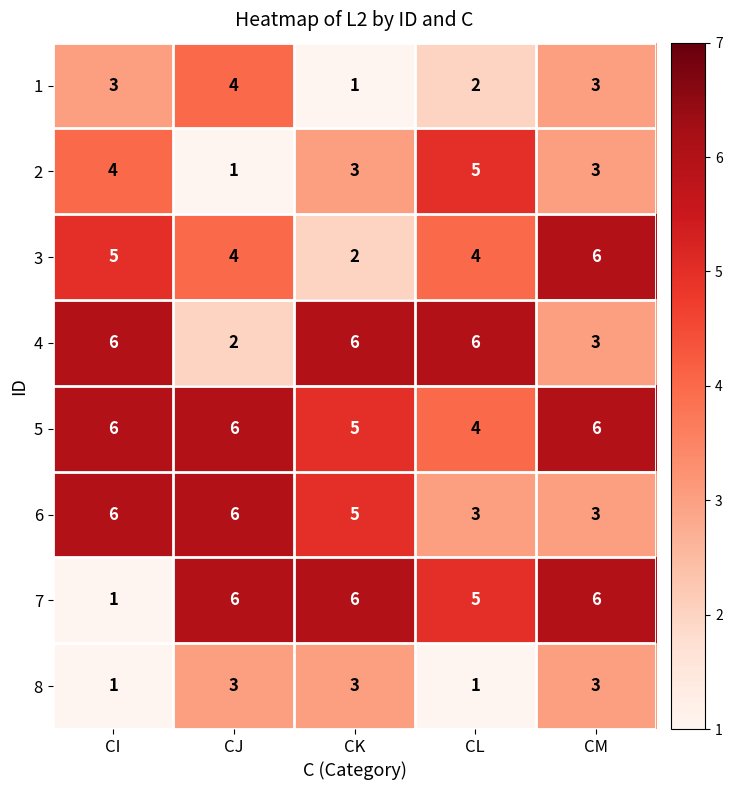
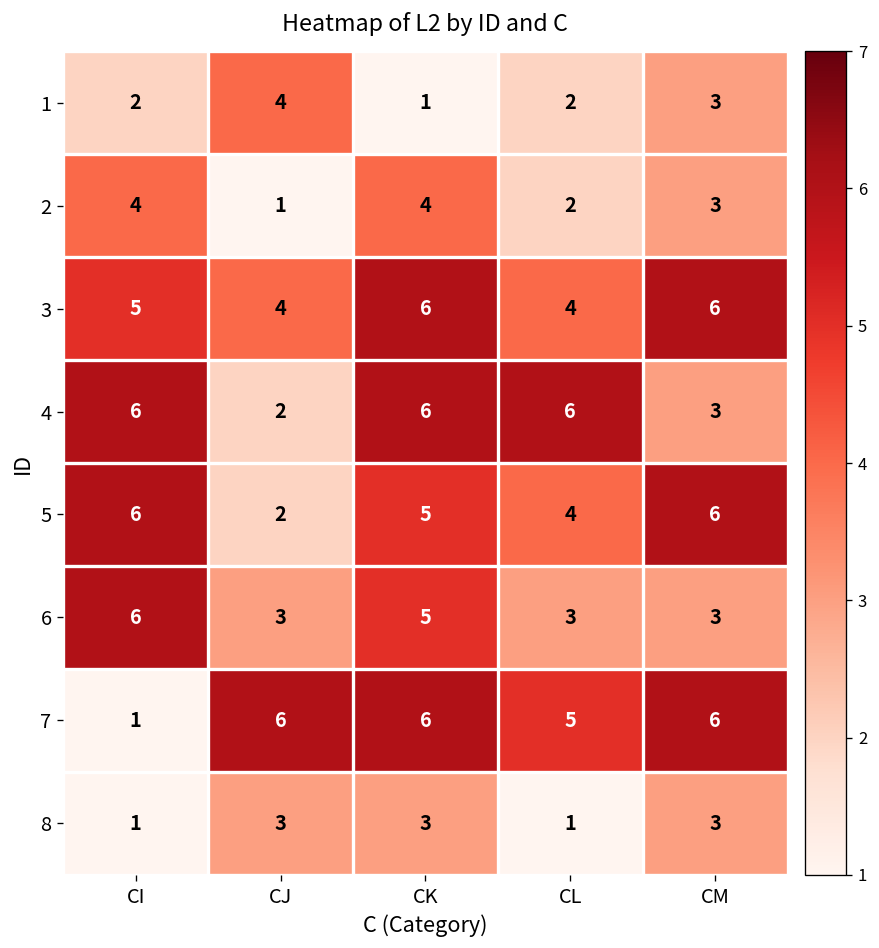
  {
    "1": {
-     "CI": 3,
+     "CI": 2,
      "CJ": 4,
      "CK": 1,
      "CL": 2,
      "CM": 3
    },
    "2": {
      "CI": 4,
      "CJ": 1,
-     "CK": 3,
-     "CL": 5,
+     "CK": 4,
+     "CL": 2,
      "CM": 3
    },
    "3": {
      "CI": 5,
      "CJ": 4,
-     "CK": 2,
+     "CK": 6,
      "CL": 4,
      "CM": 6
    },
    "4": {
      "CI": 6,
      "CJ": 2,
      "CK": 6,
      "CL": 6,
      "CM": 3
    },
    "5": {
      "CI": 6,
-     "CJ": 6,
+     "CJ": 2,
      "CK": 5,
      "CL": 4,
      "CM": 6
    },
    "6": {
      "CI": 6,
-     "CJ": 6,
+     "CJ": 3,
      "CK": 5,
      "CL": 3,
      "CM": 3
    },
    "7": {
      "CI": 1,
      "CJ": 6,
      "CK": 6,
      "CL": 5,
      "CM": 6
    },
    "8": {
      "CI": 1,
      "CJ": 3,
      "CK": 3,
      "CL": 1,
      "CM": 3
    }
  }
